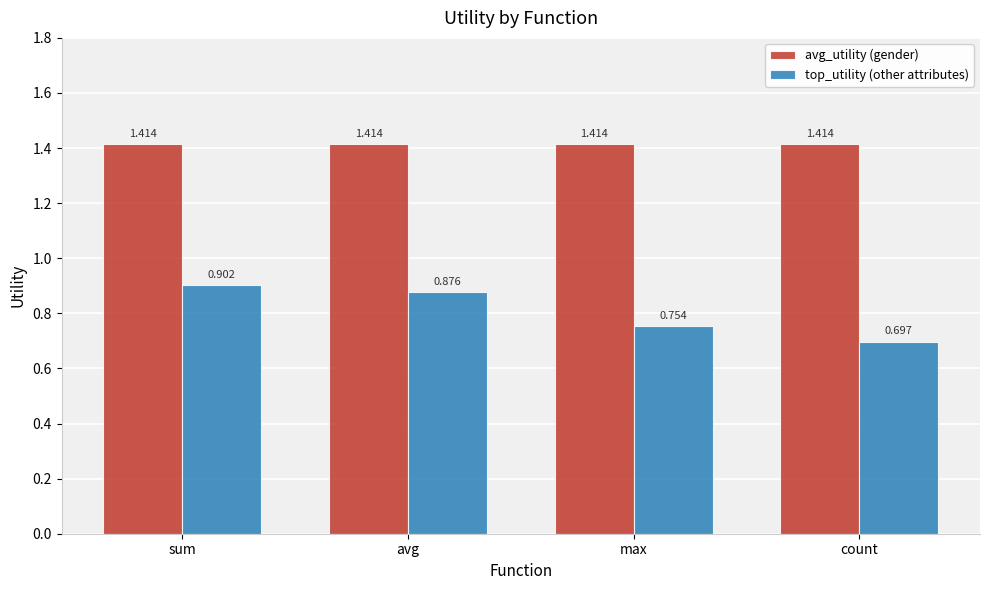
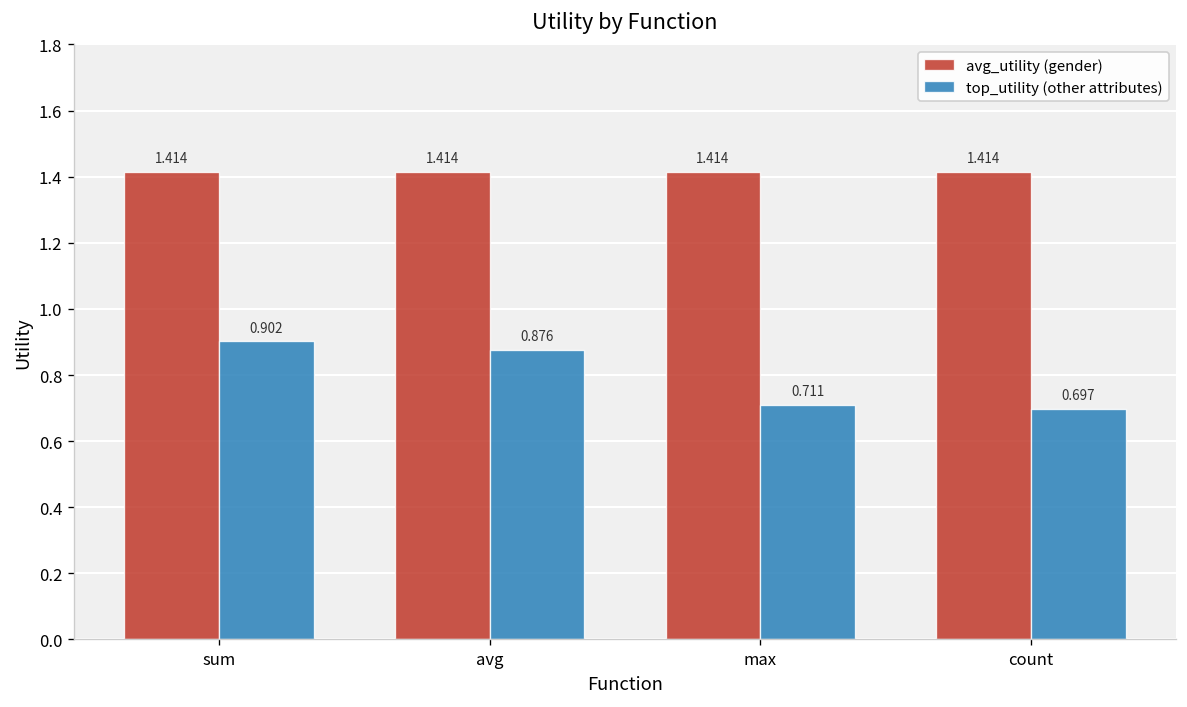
  {
    "avg_utility (gender)": {
      "sum": 1.414,
      "avg": 1.414,
      "max": 1.414,
      "count": 1.414
    },
    "top_utility (other attributes)": {
      "sum": 0.902,
      "avg": 0.876,
-     "max": 0.754,
+     "max": 0.711,
      "count": 0.697
    }
  }
